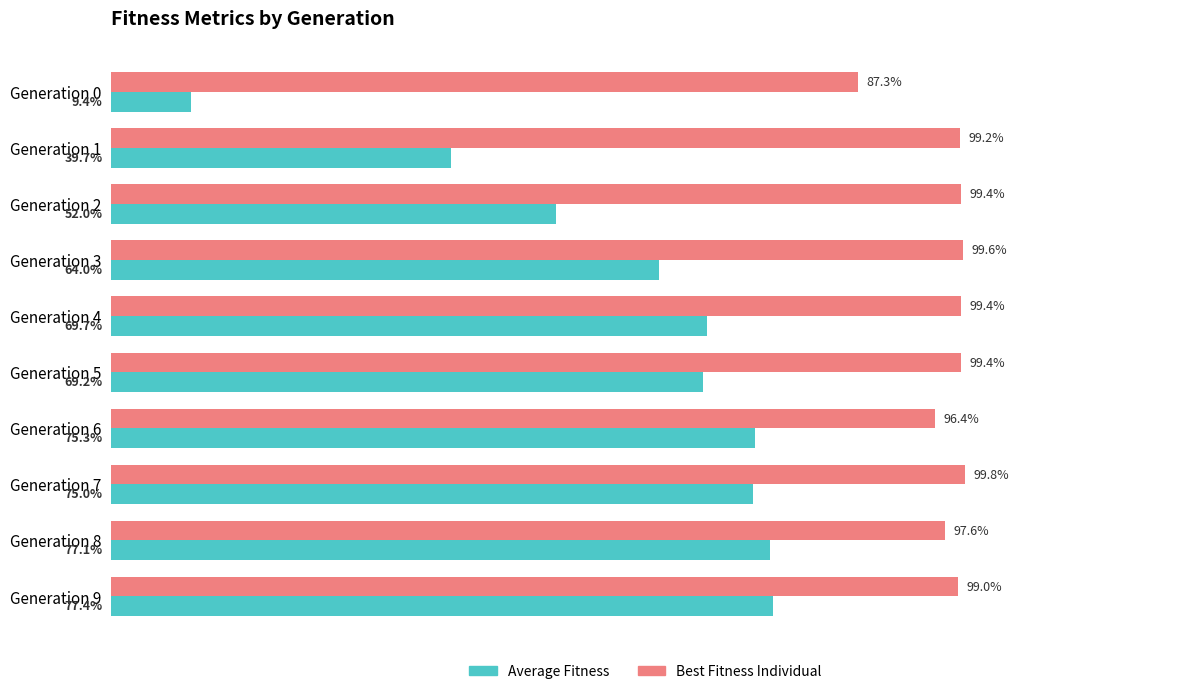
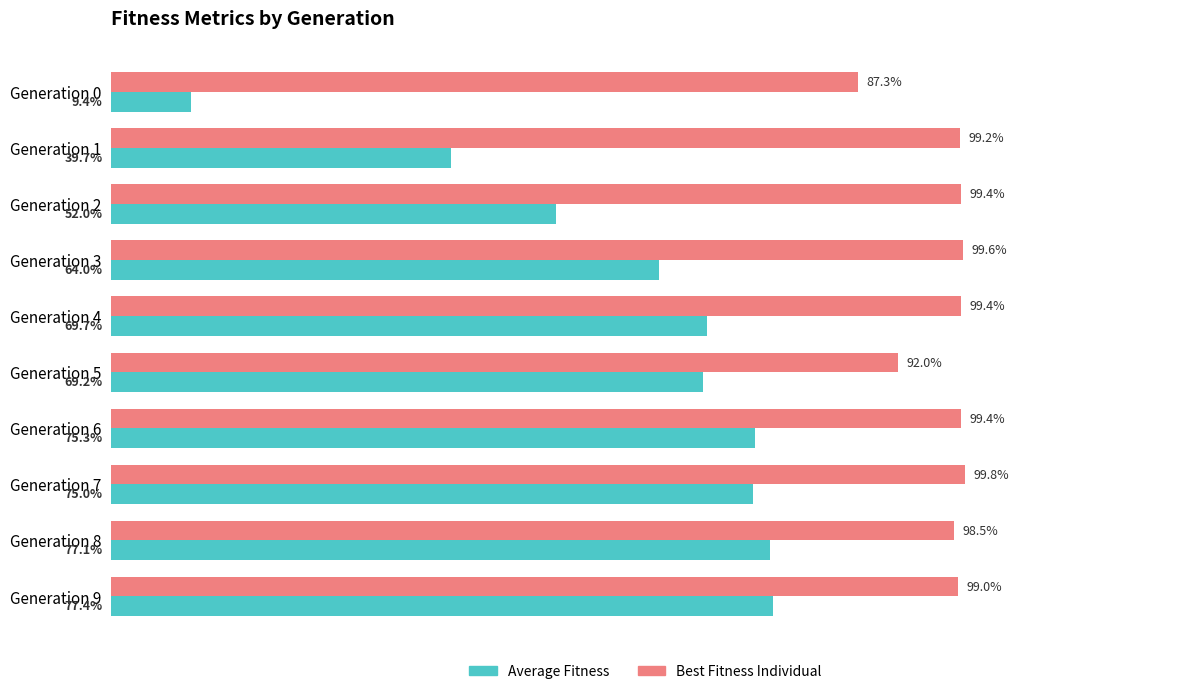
  {
    "Best Fitness Individual": {
      "Generation 0": "87.3%",
      "Generation 1": "99.2%",
      "Generation 2": "99.4%",
      "Generation 3": "99.6%",
      "Generation 4": "99.4%",
-     "Generation 5": "99.4%",
-     "Generation 6": "96.4%",
+     "Generation 5": "92.0%",
+     "Generation 6": "99.4%",
      "Generation 7": "99.8%",
-     "Generation 8": "97.6%",
+     "Generation 8": "98.5%",
      "Generation 9": "99.0%"
    }
  }
